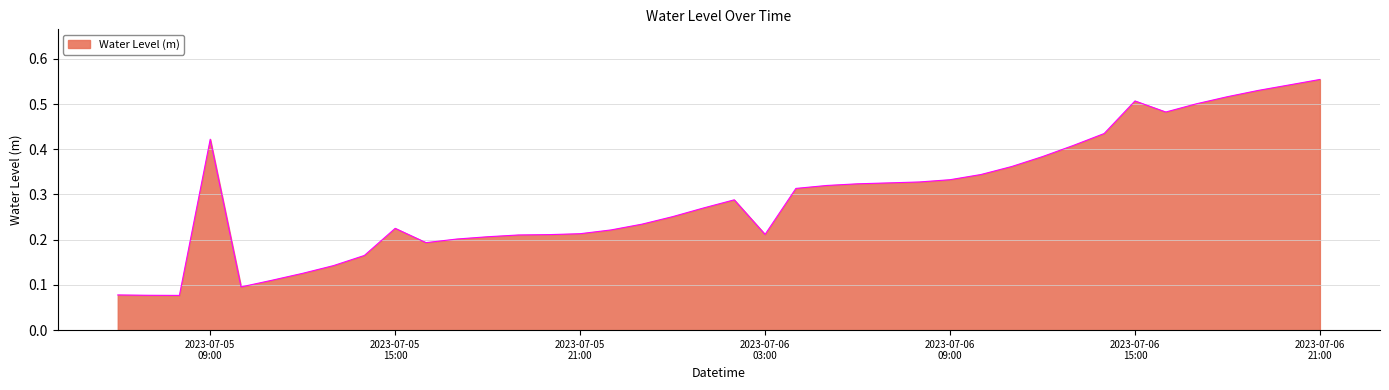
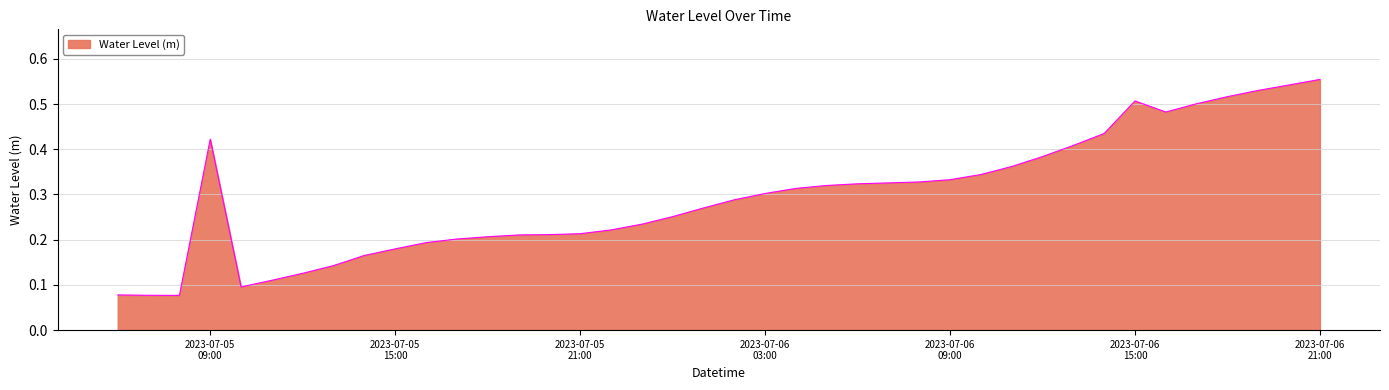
  {
    "2023-07-05 09:00": 0.42,
-   "2023-07-05 15:00": 0.23,
+   "2023-07-05 15:00": 0.18,
    "2023-07-05 21:00": 0.21,
-   "2023-07-06 03:00": 0.21,
+   "2023-07-06 03:00": 0.30,
    "2023-07-06 09:00": 0.33,
    "2023-07-06 15:00": 0.51,
    "2023-07-06 21:00": 0.55
  }
